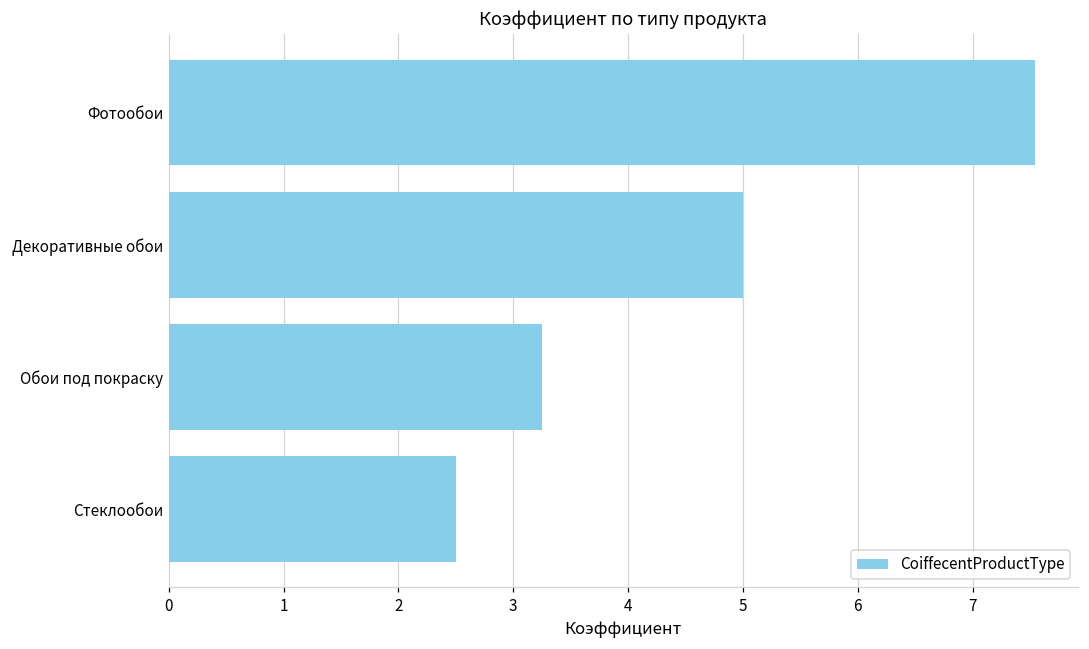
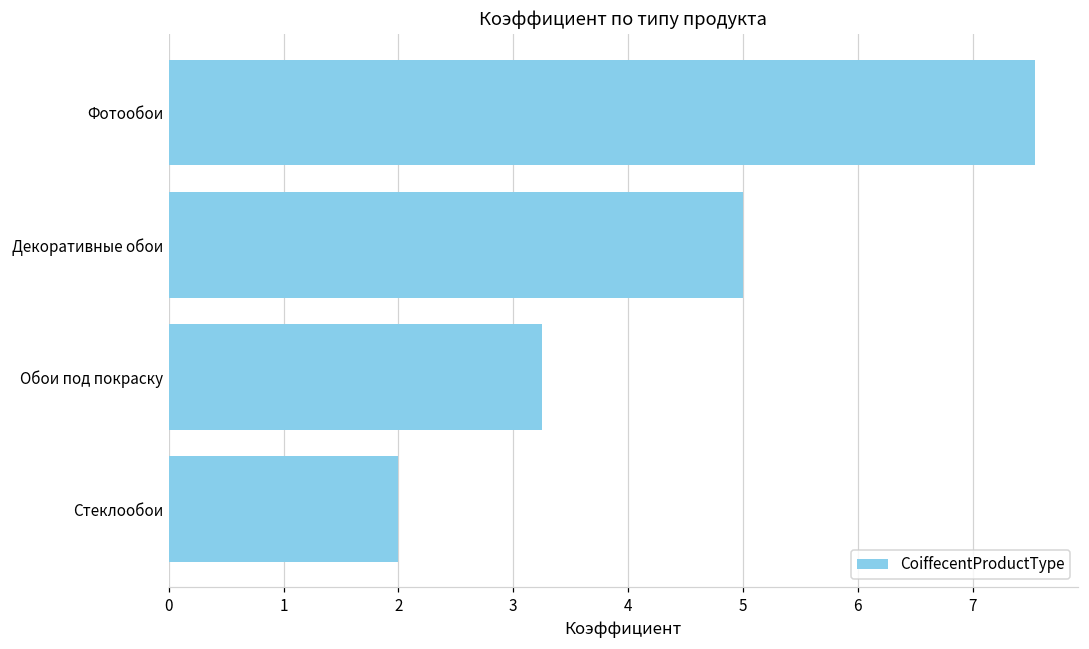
  {
    "Фотообои": 7.54,
    "Декоративные обои": 5.0,
    "Обои под покраску": 3.25,
-   "Стеклообои": 2.5
+   "Стеклообои": 2.0
  }
